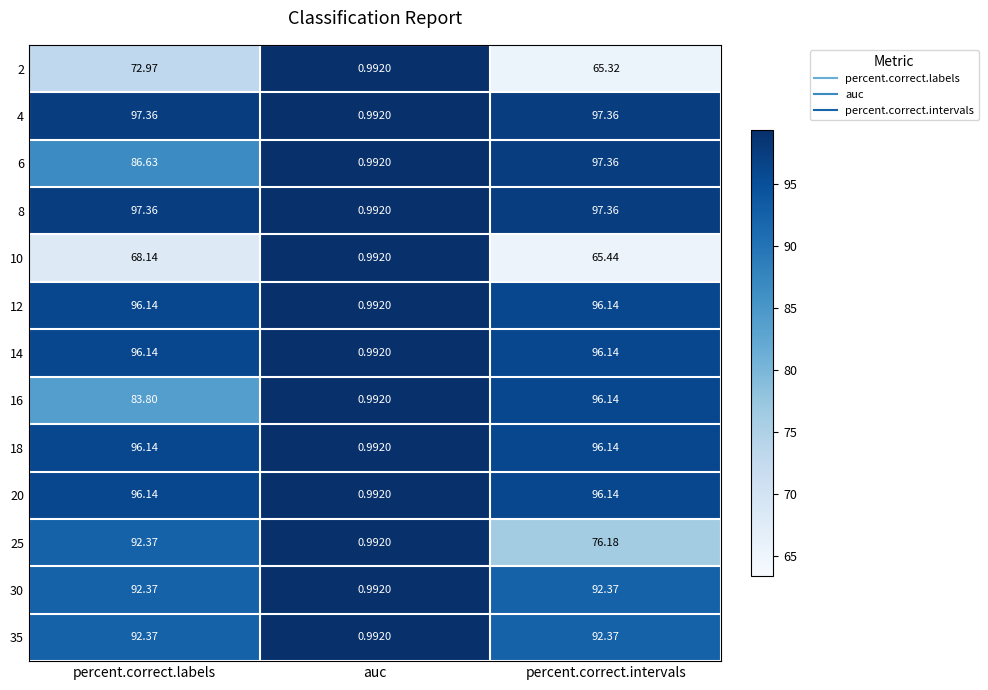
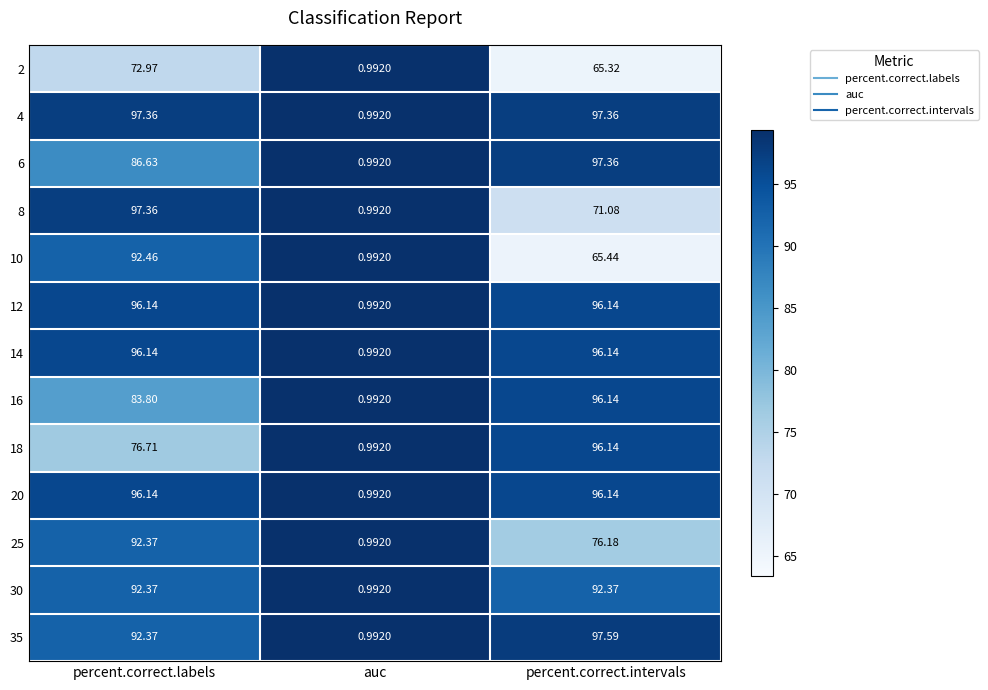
  {
    "2": {
      "percent.correct.labels": 72.97,
      "auc": 0.9920,
      "percent.correct.intervals": 65.32
    },
    "4": {
      "percent.correct.labels": 97.36,
      "auc": 0.9920,
      "percent.correct.intervals": 97.36
    },
    "6": {
      "percent.correct.labels": 86.63,
      "auc": 0.9920,
      "percent.correct.intervals": 97.36
    },
    "8": {
      "percent.correct.labels": 97.36,
      "auc": 0.9920,
-     "percent.correct.intervals": 97.36
+     "percent.correct.intervals": 71.08
    },
    "10": {
-     "percent.correct.labels": 68.14,
+     "percent.correct.labels": 92.46,
      "auc": 0.9920,
      "percent.correct.intervals": 65.44
    },
    "12": {
      "percent.correct.labels": 96.14,
      "auc": 0.9920,
      "percent.correct.intervals": 96.14
    },
    "14": {
      "percent.correct.labels": 96.14,
      "auc": 0.9920,
      "percent.correct.intervals": 96.14
    },
    "16": {
      "percent.correct.labels": 83.80,
      "auc": 0.9920,
      "percent.correct.intervals": 96.14
    },
    "18": {
-     "percent.correct.labels": 96.14,
+     "percent.correct.labels": 76.71,
      "auc": 0.9920,
      "percent.correct.intervals": 96.14
    },
    "20": {
      "percent.correct.labels": 96.14,
      "auc": 0.9920,
      "percent.correct.intervals": 96.14
    },
    "25": {
      "percent.correct.labels": 92.37,
      "auc": 0.9920,
      "percent.correct.intervals": 76.18
    },
    "30": {
      "percent.correct.labels": 92.37,
      "auc": 0.9920,
      "percent.correct.intervals": 92.37
    },
    "35": {
      "percent.correct.labels": 92.37,
      "auc": 0.9920,
-     "percent.correct.intervals": 92.37
+     "percent.correct.intervals": 97.59
    }
  }
